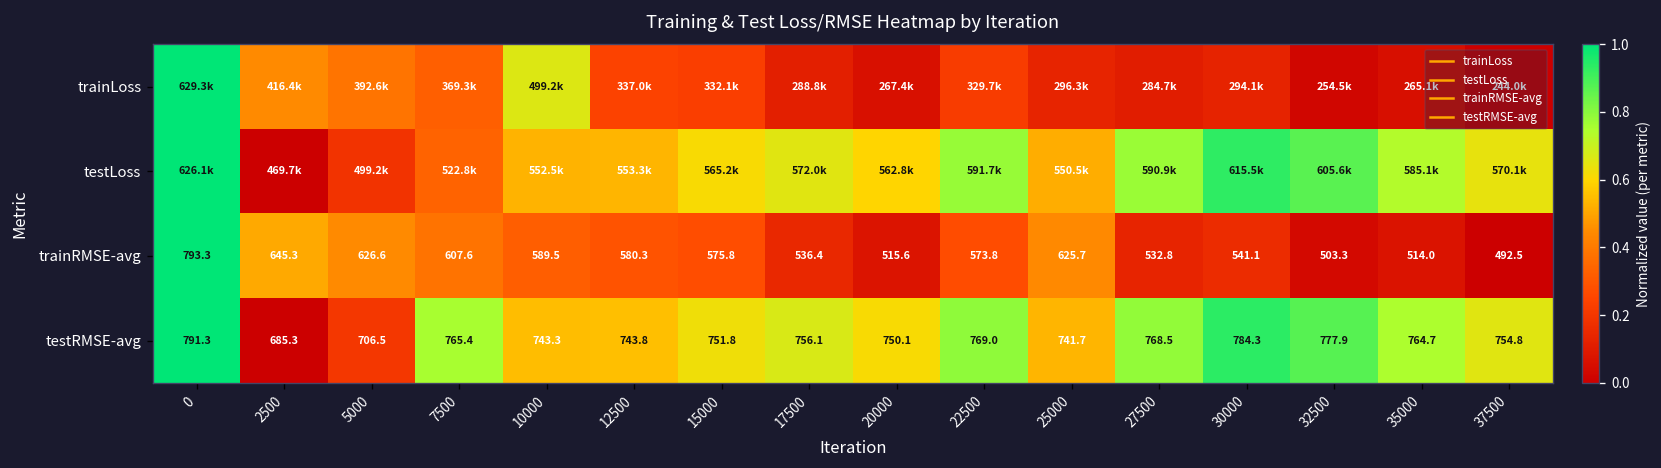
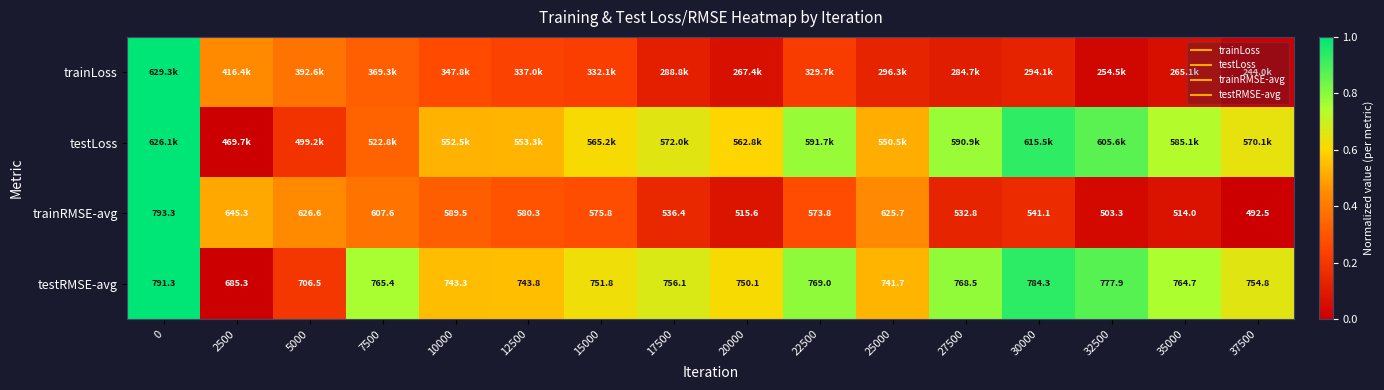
  {
    "trainLoss": {
      "0": "629.3k",
      "2500": "416.4k",
      "5000": "392.6k",
      "7500": "369.3k",
-     "10000": "499.2k",
+     "10000": "347.8k",
      "12500": "337.0k",
      "15000": "332.1k",
      "17500": "288.8k",
      "20000": "267.4k",
      "22500": "329.7k",
      "25000": "296.3k",
      "27500": "284.7k",
      "30000": "294.1k",
      "32500": "254.5k"
    },
    "testLoss": {
      "0": "626.1k",
      "2500": "469.7k",
      "5000": "499.2k",
      "7500": "522.8k",
      "10000": "552.5k",
      "12500": "553.3k",
      "15000": "565.2k",
      "17500": "572.0k",
      "20000": "562.8k",
      "22500": "591.7k",
      "25000": "550.5k",
      "27500": "590.9k",
      "30000": "615.5k",
      "32500": "605.6k",
      "35000": "585.1k",
      "37500": "570.1k"
    },
    "trainRMSE-avg": {
      "0": "793.3",
      "2500": "645.3",
      "5000": "626.6",
      "7500": "607.6",
      "10000": "589.5",
      "12500": "580.3",
      "15000": "575.8",
      "17500": "536.4",
      "20000": "515.6",
      "22500": "573.8",
      "25000": "625.7",
      "27500": "532.8",
      "30000": "541.1",
      "32500": "503.3",
      "35000": "514.0",
      "37500": "492.5"
    },
    "testRMSE-avg": {
      "0": "791.3",
      "2500": "685.3",
      "5000": "706.5",
      "7500": "765.4",
      "10000": "743.3",
      "12500": "743.8",
      "15000": "751.8",
      "17500": "756.1",
      "20000": "750.1",
      "22500": "769.0",
      "25000": "741.7",
      "27500": "768.5",
      "30000": "784.3",
      "32500": "777.9",
      "35000": "764.7",
      "37500": "754.8"
    }
  }
